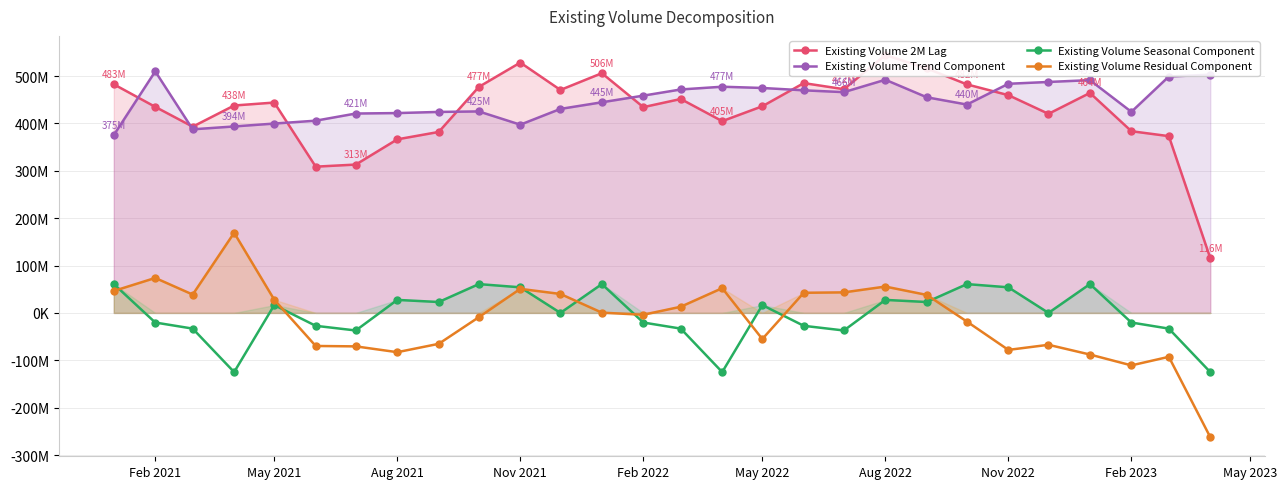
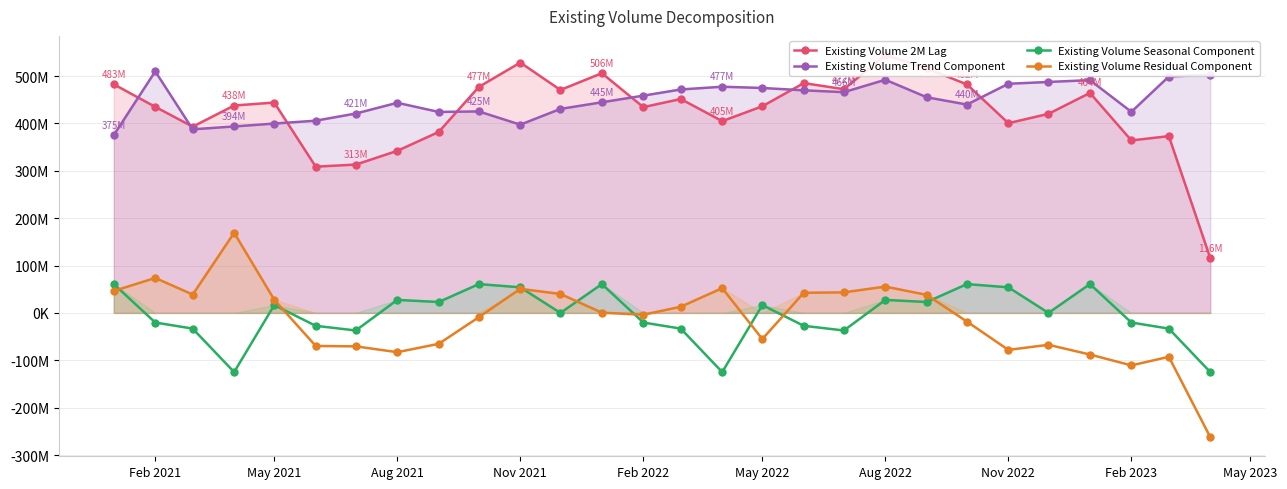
  {
    "Existing Volume 2M Lag": {
      "Feb 2021": 430000000,
      "May 2021": 440000000,
-     "Aug 2021": 370000000,
+     "Aug 2021": 340000000,
      "Nov 2021": 530000000,
      "Feb 2022": 430000000,
      "May 2022": 440000000,
-     "Nov 2022": 460000000,
-     "Feb 2023": 380000000
+     "Nov 2022": 400000000,
+     "Feb 2023": 360000000
    },
    "Existing Volume Trend Component": {
      "Feb 2021": 510000000,
      "May 2021": 400000000,
-     "Aug 2021": 420000000,
+     "Aug 2021": 440000000,
      "Nov 2021": 400000000,
      "Feb 2022": 460000000,
      "May 2022": 470000000,
      "Aug 2022": 490000000,
      "Nov 2022": 480000000,
      "Feb 2023": 420000000
    }
  }
